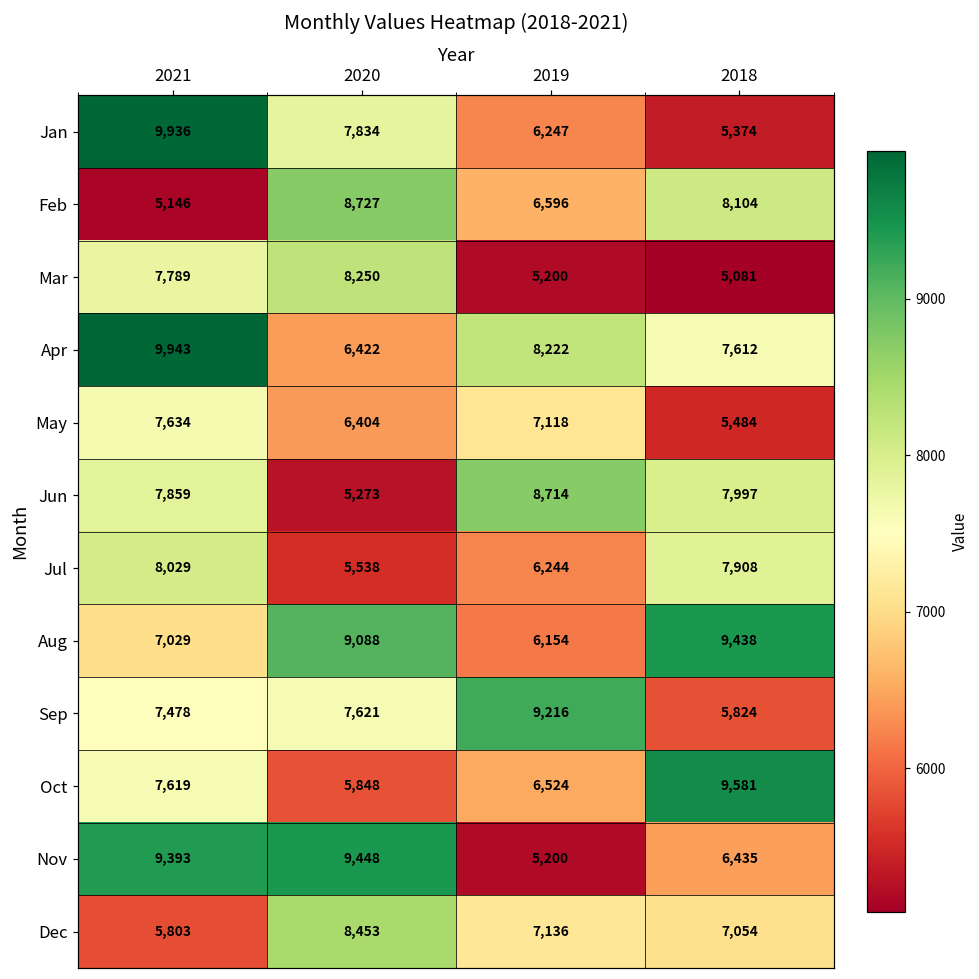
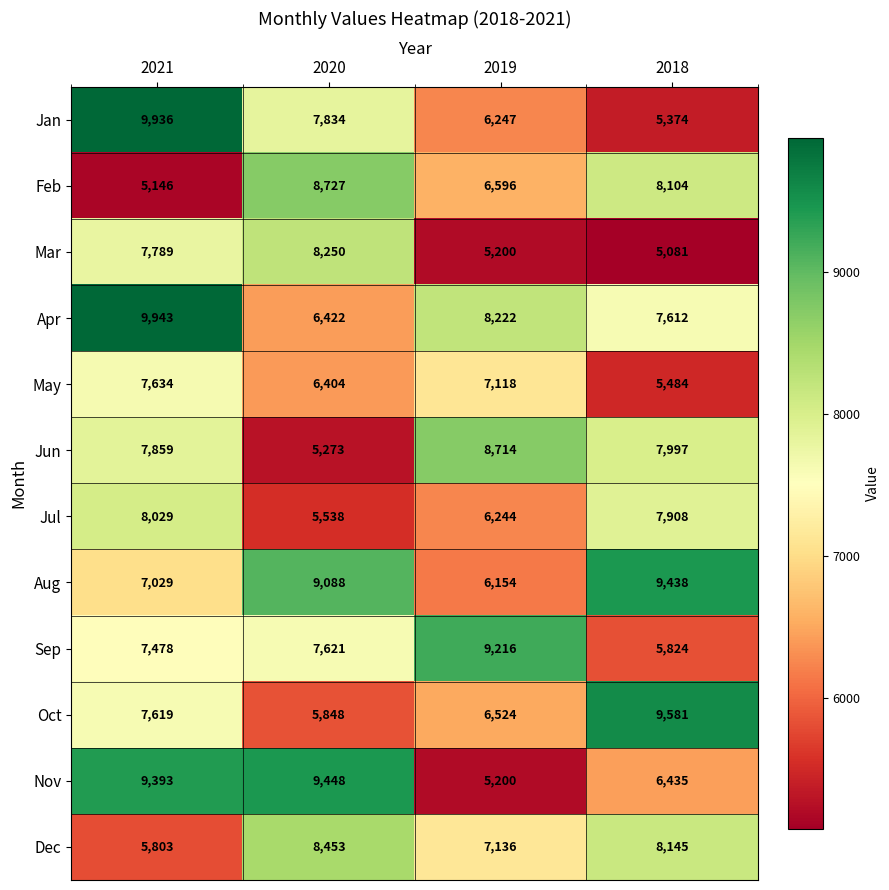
  {
    "Jan": {
      "2021": "9,936",
      "2020": "7,834",
      "2019": "6,247",
      "2018": "5,374"
    },
    "Feb": {
      "2021": "5,146",
      "2020": "8,727",
      "2019": "6,596",
      "2018": "8,104"
    },
    "Mar": {
      "2021": "7,789",
      "2020": "8,250",
      "2019": "5,200",
      "2018": "5,081"
    },
    "Apr": {
      "2021": "9,943",
      "2020": "6,422",
      "2019": "8,222",
      "2018": "7,612"
    },
    "May": {
      "2021": "7,634",
      "2020": "6,404",
      "2019": "7,118",
      "2018": "5,484"
    },
    "Jun": {
      "2021": "7,859",
      "2020": "5,273",
      "2019": "8,714",
      "2018": "7,997"
    },
    "Jul": {
      "2021": "8,029",
      "2020": "5,538",
      "2019": "6,244",
      "2018": "7,908"
    },
    "Aug": {
      "2021": "7,029",
      "2020": "9,088",
      "2019": "6,154",
      "2018": "9,438"
    },
    "Sep": {
      "2021": "7,478",
      "2020": "7,621",
      "2019": "9,216",
      "2018": "5,824"
    },
    "Oct": {
      "2021": "7,619",
      "2020": "5,848",
      "2019": "6,524",
      "2018": "9,581"
    },
    "Nov": {
      "2021": "9,393",
      "2020": "9,448",
      "2019": "5,200",
      "2018": "6,435"
    },
    "Dec": {
      "2021": "5,803",
      "2020": "8,453",
      "2019": "7,136",
-     "2018": "7,054"
+     "2018": "8,145"
    }
  }
